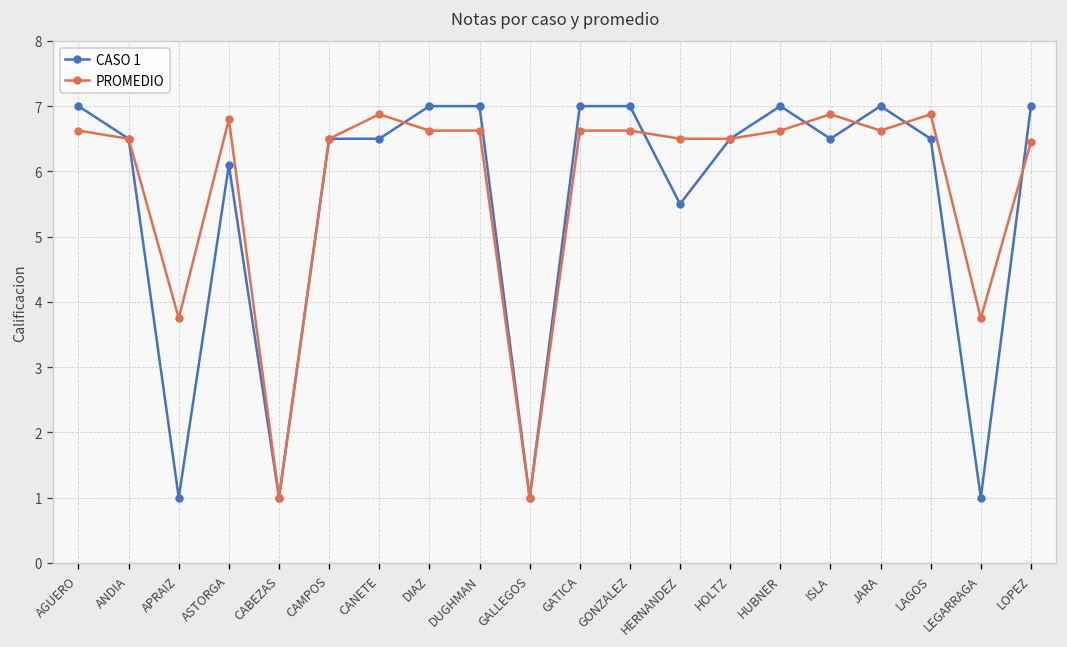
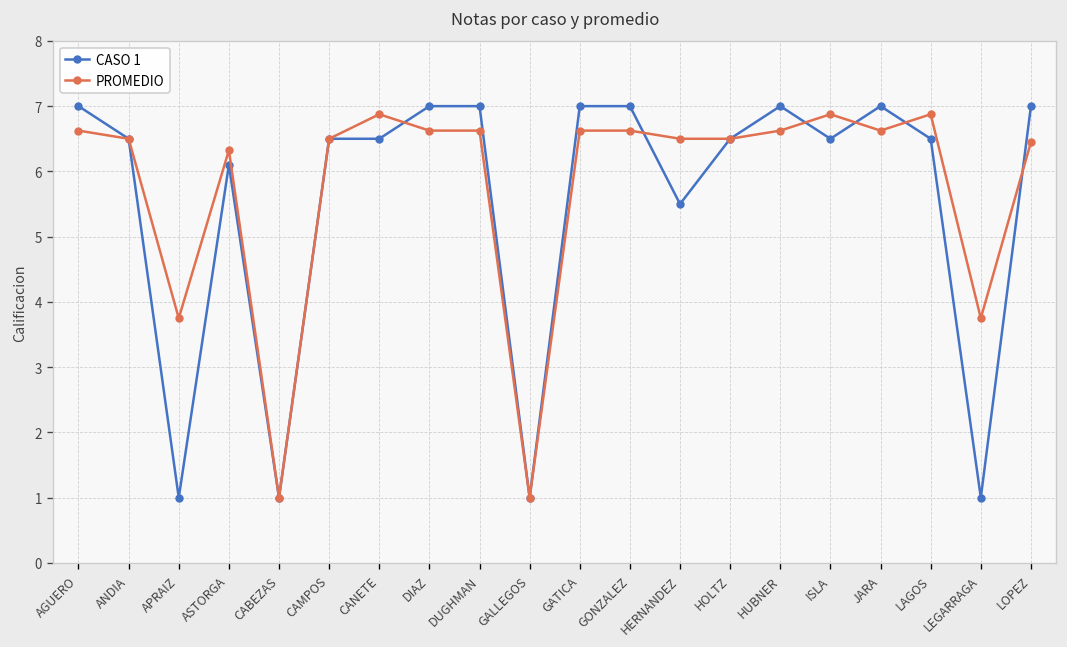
  {
    "CASO 1": {
      "AGUERO": 7.0,
      "APRAIZ": 1.0,
      "ASTORGA": 6.1,
      "CANETE": 6.5,
      "DIAZ": 7.0,
      "DUGHMAN": 7.0,
      "GATICA": 7.0,
      "GONZALEZ": 7.0,
      "HERNANDEZ": 5.5,
      "HUBNER": 7.0,
      "ISLA": 6.5,
      "JARA": 7.0,
      "LAGOS": 6.5,
      "LEGARRAGA": 1.0,
      "LOPEZ": 7.0
    },
    "PROMEDIO": {
      "AGUERO": 6.6,
      "APRAIZ": 3.8,
-     "ASTORGA": 6.8,
+     "ASTORGA": 6.3,
      "CANETE": 6.9,
      "DIAZ": 6.6,
      "DUGHMAN": 6.6,
      "GATICA": 6.6,
      "GONZALEZ": 6.6,
      "HERNANDEZ": 6.5,
      "HUBNER": 6.6,
      "ISLA": 6.9,
      "JARA": 6.6,
      "LAGOS": 6.9,
      "LEGARRAGA": 3.8,
      "LOPEZ": 6.5
    }
  }
